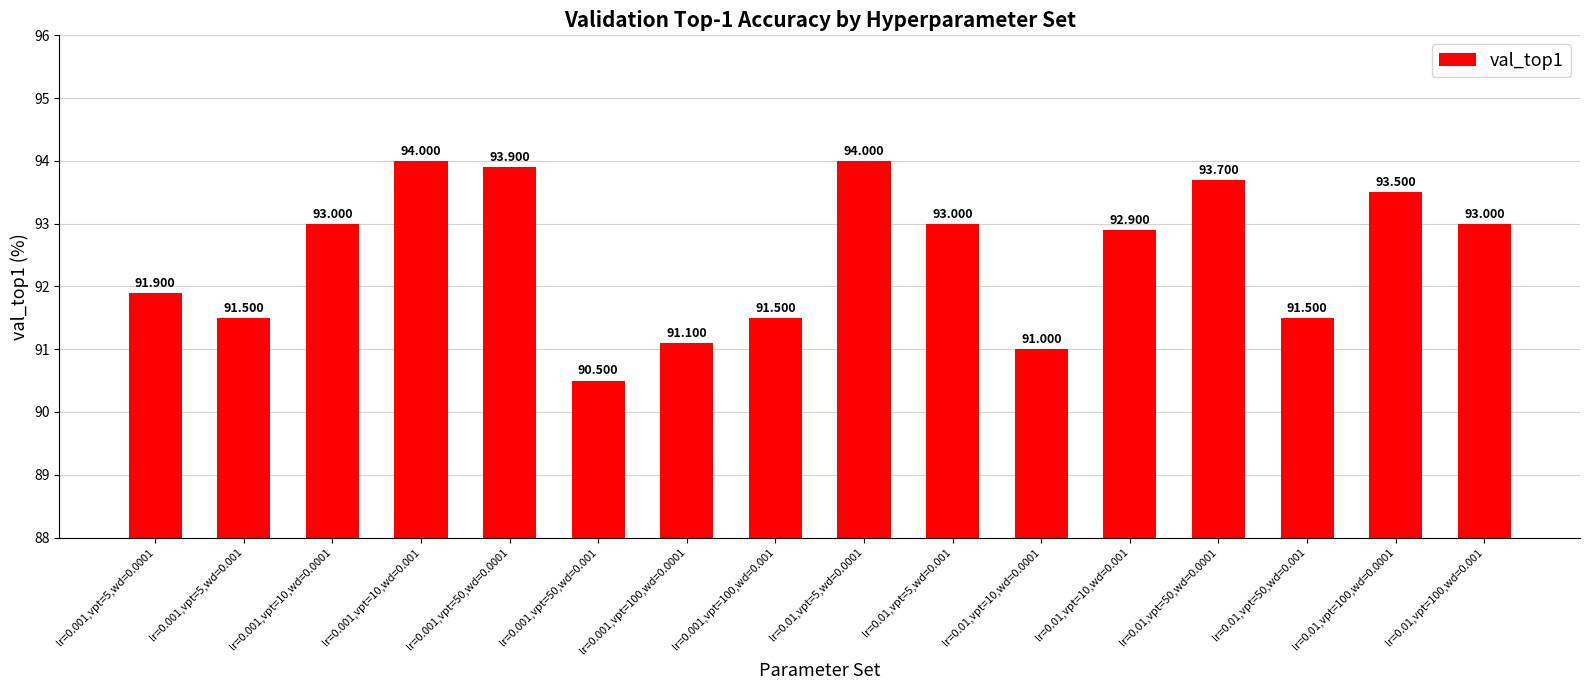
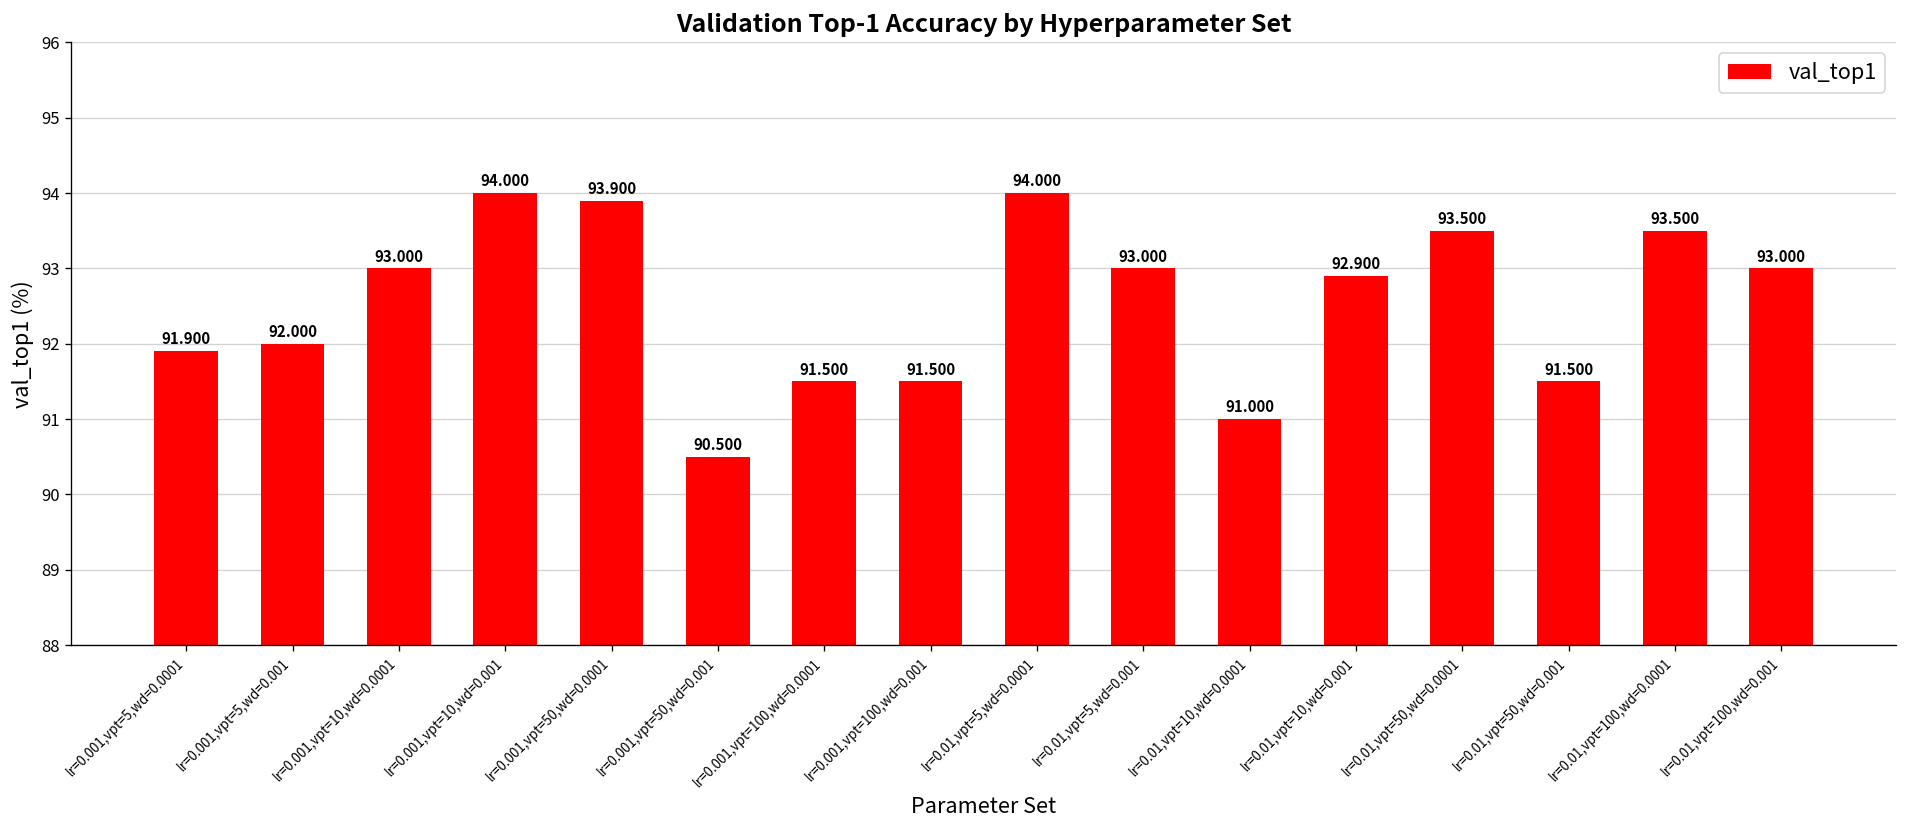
  {
    "lr=0.001,vpt=5,wd=0.0001": 91.900,
-   "lr=0.001,vpt=5,wd=0.001": 91.500,
+   "lr=0.001,vpt=5,wd=0.001": 92.000,
    "lr=0.001,vpt=10,wd=0.0001": 93.000,
    "lr=0.001,vpt=10,wd=0.001": 94.000,
    "lr=0.001,vpt=50,wd=0.0001": 93.900,
    "lr=0.001,vpt=50,wd=0.001": 90.500,
-   "lr=0.001,vpt=100,wd=0.0001": 91.100,
+   "lr=0.001,vpt=100,wd=0.0001": 91.500,
    "lr=0.001,vpt=100,wd=0.001": 91.500,
    "lr=0.01,vpt=5,wd=0.0001": 94.000,
    "lr=0.01,vpt=5,wd=0.001": 93.000,
    "lr=0.01,vpt=10,wd=0.0001": 91.000,
    "lr=0.01,vpt=10,wd=0.001": 92.900,
-   "lr=0.01,vpt=50,wd=0.0001": 93.700,
+   "lr=0.01,vpt=50,wd=0.0001": 93.500,
    "lr=0.01,vpt=50,wd=0.001": 91.500,
    "lr=0.01,vpt=100,wd=0.0001": 93.500,
    "lr=0.01,vpt=100,wd=0.001": 93.000
  }
